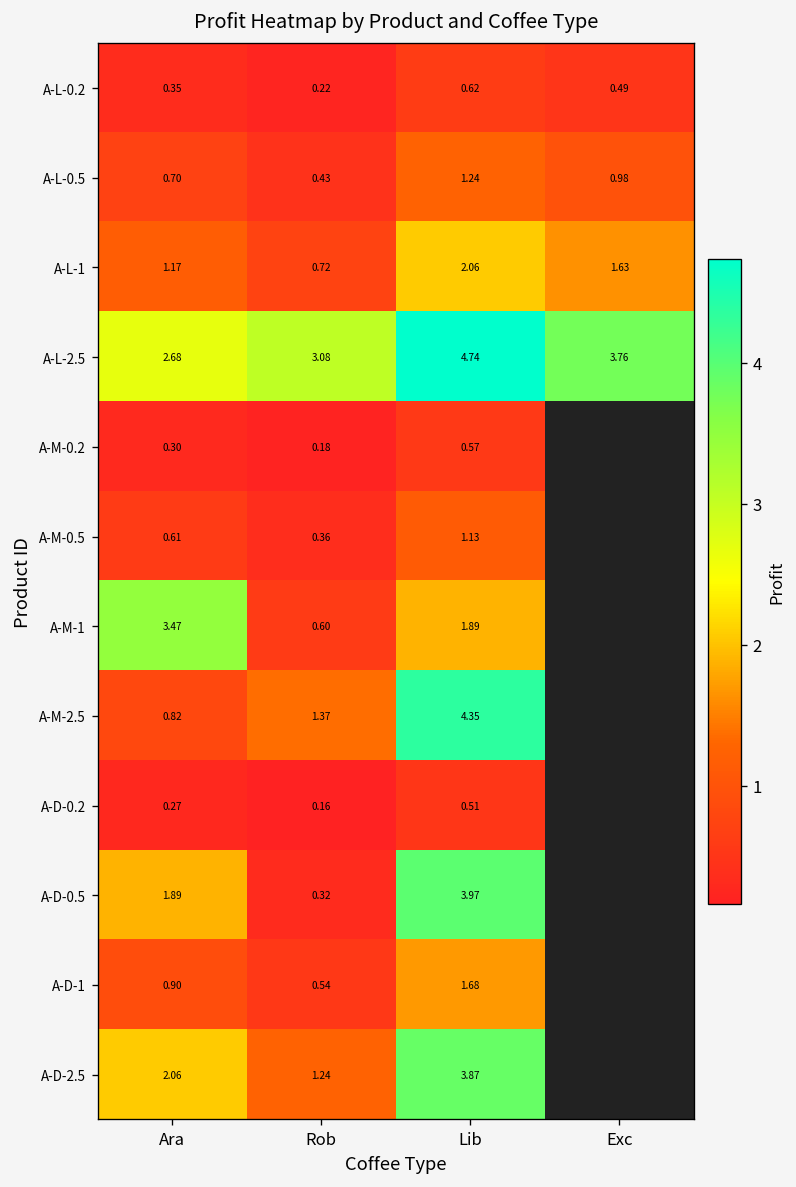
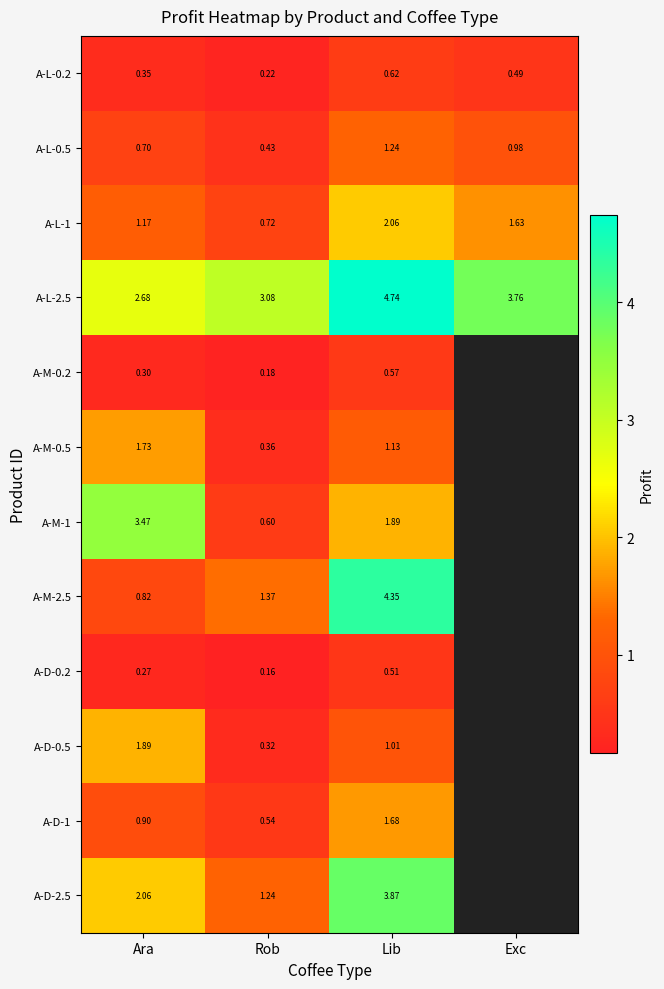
  {
    "A-L-0.2": {
      "Ara": 0.35,
      "Rob": 0.22,
      "Lib": 0.62,
      "Exc": 0.49
    },
    "A-L-0.5": {
      "Ara": 0.70,
      "Rob": 0.43,
      "Lib": 1.24,
      "Exc": 0.98
    },
    "A-L-1": {
      "Ara": 1.17,
      "Rob": 0.72,
      "Lib": 2.06,
      "Exc": 1.63
    },
    "A-L-2.5": {
      "Ara": 2.68,
      "Rob": 3.08,
      "Lib": 4.74,
      "Exc": 3.76
    },
    "A-M-0.2": {
      "Ara": 0.30,
      "Rob": 0.18,
      "Lib": 0.57
    },
    "A-M-0.5": {
-     "Ara": 0.61,
+     "Ara": 1.73,
      "Rob": 0.36,
      "Lib": 1.13
    },
    "A-M-1": {
      "Ara": 3.47,
      "Rob": 0.60,
      "Lib": 1.89
    },
    "A-M-2.5": {
      "Ara": 0.82,
      "Rob": 1.37,
      "Lib": 4.35
    },
    "A-D-0.2": {
      "Ara": 0.27,
      "Rob": 0.16,
      "Lib": 0.51
    },
    "A-D-0.5": {
      "Ara": 1.89,
      "Rob": 0.32,
-     "Lib": 3.97
+     "Lib": 1.01
    },
    "A-D-1": {
      "Ara": 0.90,
      "Rob": 0.54,
      "Lib": 1.68
    },
    "A-D-2.5": {
      "Ara": 2.06,
      "Rob": 1.24,
      "Lib": 3.87
    }
  }
